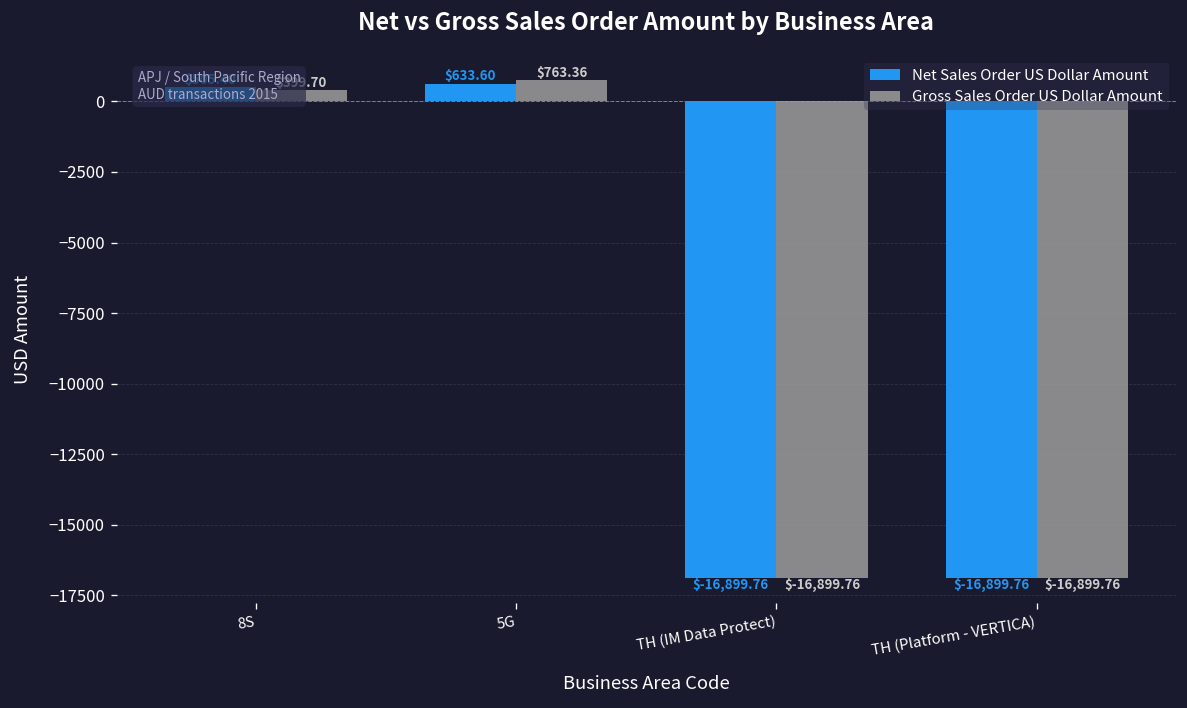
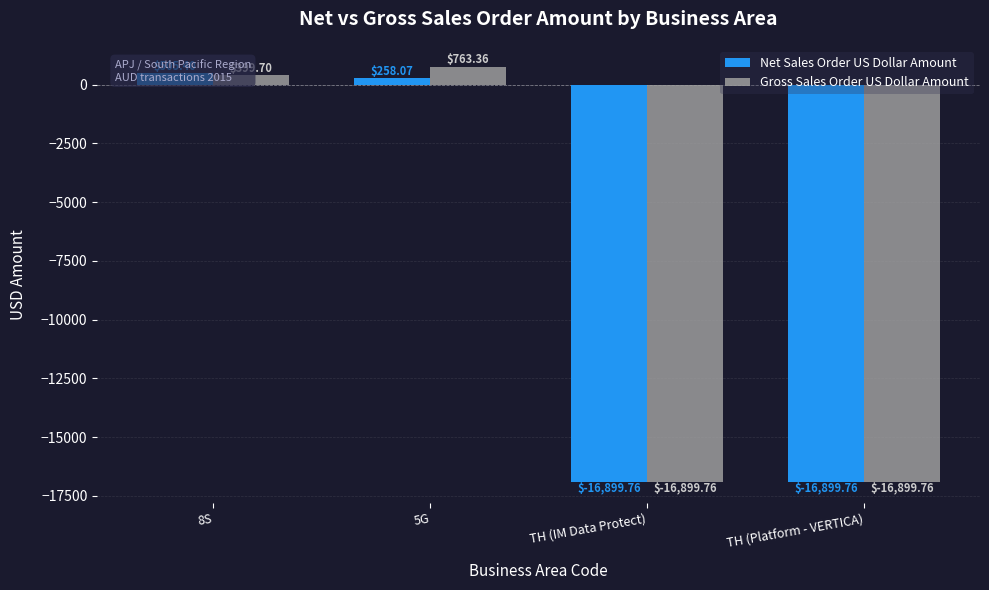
  {
    "Net Sales Order US Dollar Amount": {
-     "5G": "$633.60",
+     "5G": "$258.07",
      "TH (IM Data Protect)": "$-16,899.76",
      "TH (Platform - VERTICA)": "$-16,899.76"
    },
    "Gross Sales Order US Dollar Amount": {
      "5G": "$763.36",
      "TH (IM Data Protect)": "$-16,899.76",
      "TH (Platform - VERTICA)": "$-16,899.76"
    }
  }
